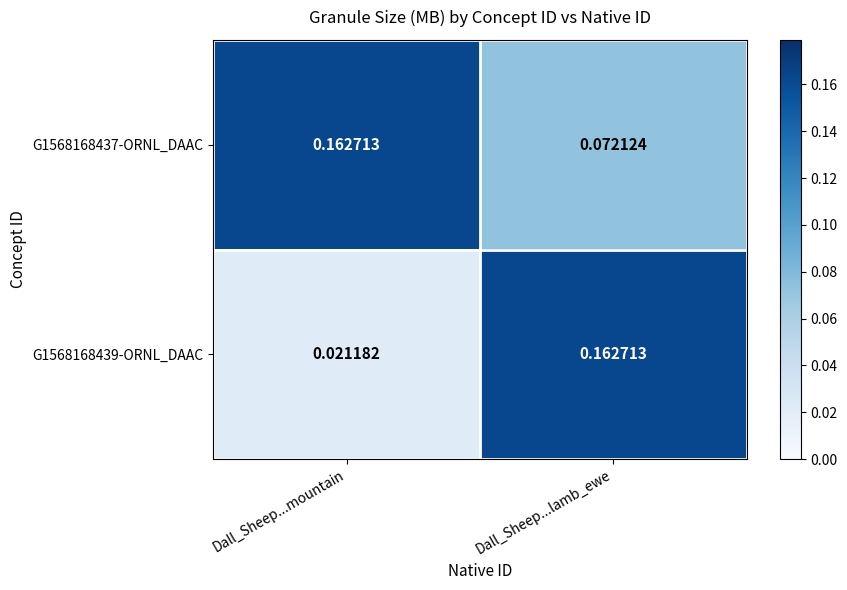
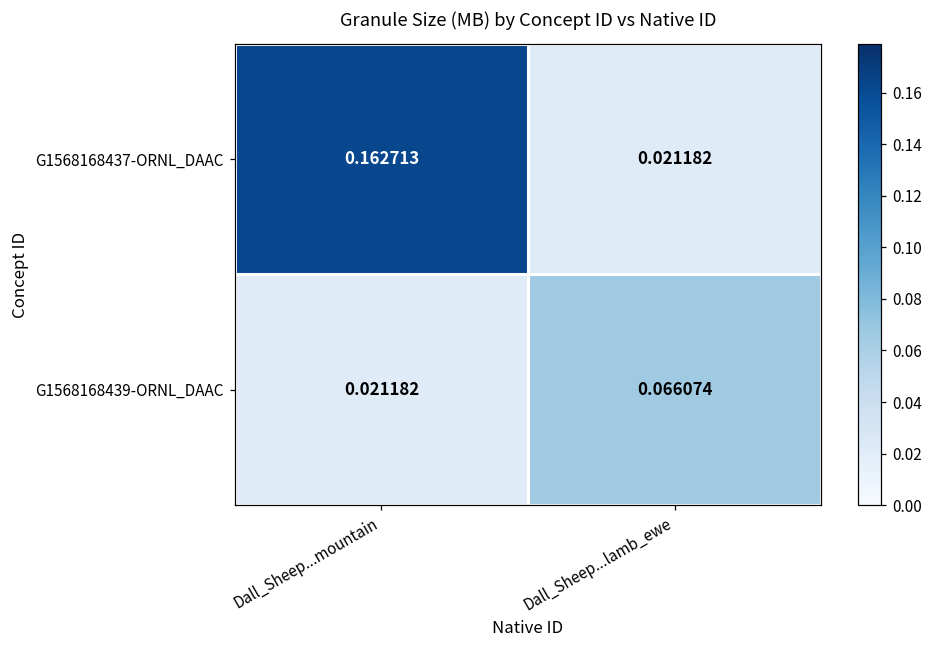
  {
    "G1568168437-ORNL_DAAC": {
      "Dall_Sheep...mountain": 0.162713,
-     "Dall_Sheep...lamb_ewe": 0.072124
+     "Dall_Sheep...lamb_ewe": 0.021182
    },
    "G1568168439-ORNL_DAAC": {
      "Dall_Sheep...mountain": 0.021182,
-     "Dall_Sheep...lamb_ewe": 0.162713
+     "Dall_Sheep...lamb_ewe": 0.066074
    }
  }
